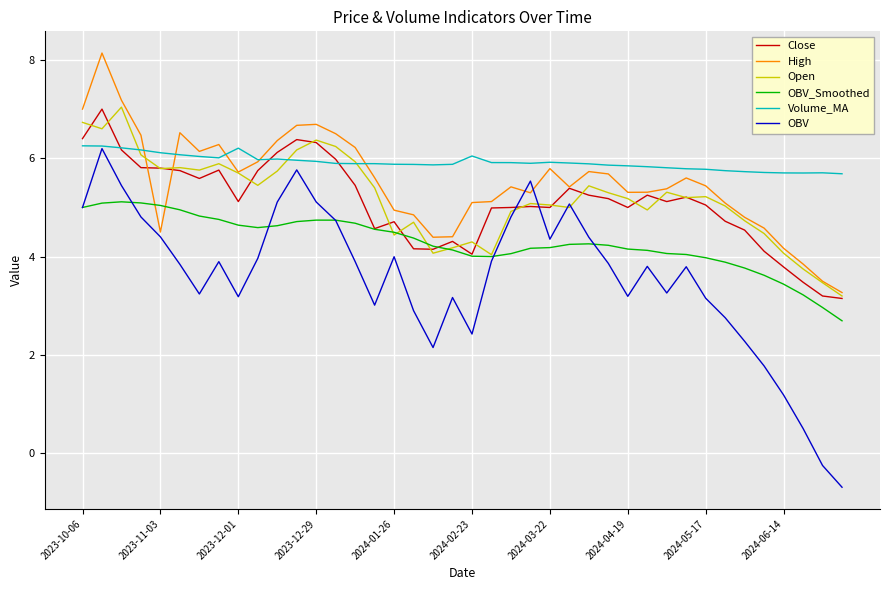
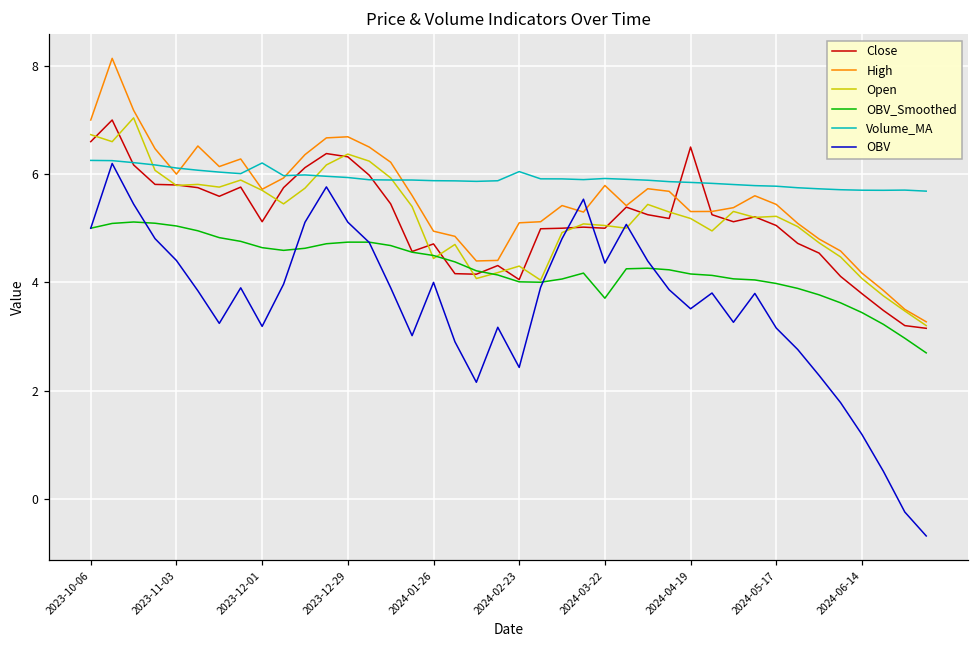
  {
    "Close": {
-     "2023-10-06": 6.4,
+     "2023-10-06": 6.6,
      "2023-12-01": 5.1,
      "2024-01-26": 4.7,
-     "2024-04-19": 5.0,
+     "2024-04-19": 6.5,
      "2024-05-17": 5.1,
      "2024-06-14": 3.8
    },
    "High": {
      "2023-10-06": 7.0,
-     "2023-11-03": 4.5,
+     "2023-11-03": 6.0,
      "2023-12-29": 6.7,
      "2024-01-26": 4.9,
      "2024-02-23": 5.1,
      "2024-03-22": 5.8,
      "2024-04-19": 5.3,
      "2024-05-17": 5.4,
      "2024-06-14": 4.2
    },
    "Open": {
      "2023-10-06": 6.7,
      "2024-01-26": 4.4,
      "2024-02-23": 4.3,
      "2024-04-19": 5.2,
      "2024-05-17": 5.2,
      "2024-06-14": 4.1
    },
    "OBV_Smoothed": {
      "2023-11-03": 5.0,
      "2023-12-01": 4.6,
      "2023-12-29": 4.7,
      "2024-01-26": 4.5,
-     "2024-03-22": 4.2,
+     "2024-03-22": 3.7,
      "2024-04-19": 4.2,
      "2024-05-17": 4.0,
      "2024-06-14": 3.4
    },
    "Volume_MA": {
      "2023-10-06": 6.3,
      "2023-11-03": 6.1,
      "2023-12-01": 6.2,
      "2023-12-29": 5.9,
      "2024-01-26": 5.9,
      "2024-02-23": 6.0,
      "2024-03-22": 5.9,
      "2024-04-19": 5.8,
      "2024-05-17": 5.8,
      "2024-06-14": 5.7
    },
    "OBV": {
      "2023-11-03": 4.4,
      "2023-12-01": 3.2,
      "2023-12-29": 5.1,
      "2024-01-26": 4.0,
      "2024-02-23": 2.4,
      "2024-03-22": 4.4,
-     "2024-04-19": 3.2,
+     "2024-04-19": 3.5,
      "2024-05-17": 3.2,
      "2024-06-14": 1.2
    }
  }
